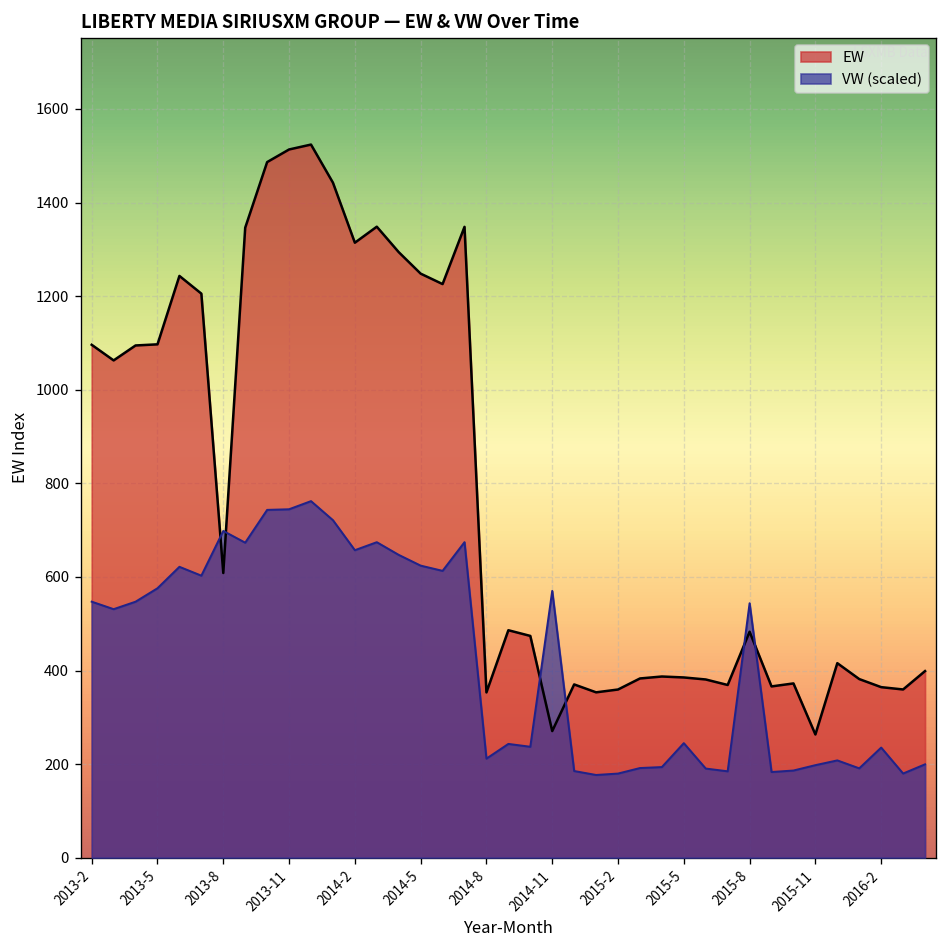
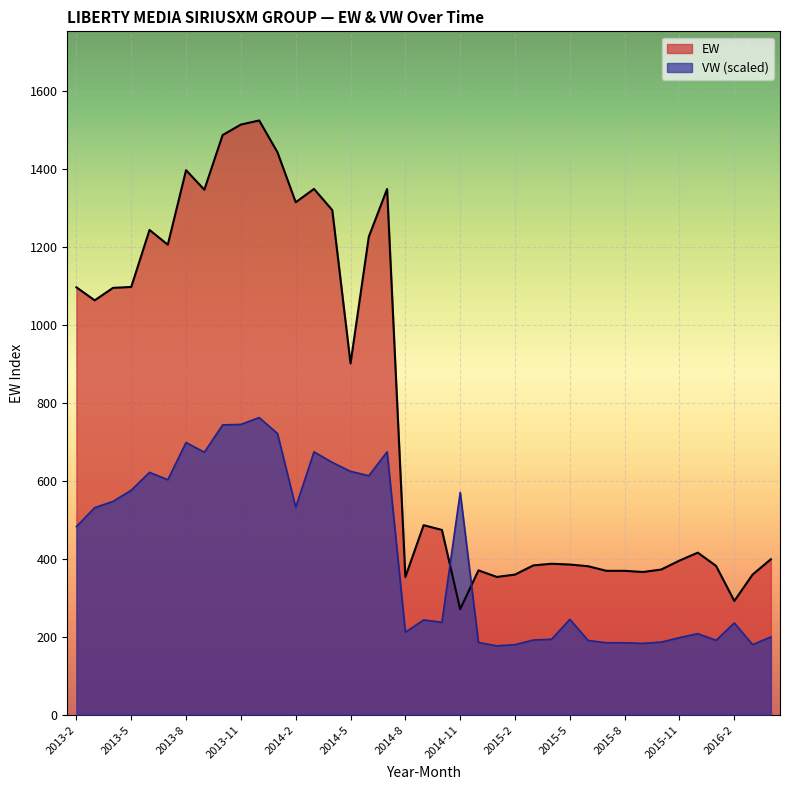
  {
    "EW": {
      "2013-2": 1100,
      "2013-5": 1100,
-     "2013-8": 610,
+     "2013-8": 1400,
      "2013-11": 1510,
      "2014-2": 1310,
-     "2014-5": 1250,
+     "2014-5": 900,
      "2014-8": 350,
      "2014-11": 270,
      "2015-2": 360,
      "2015-5": 390,
-     "2015-8": 480,
-     "2015-11": 260,
-     "2016-2": 360
+     "2015-8": 370,
+     "2015-11": 400,
+     "2016-2": 290
    },
    "VW (scaled)": {
-     "2013-2": 550,
+     "2013-2": 480,
      "2013-5": 580,
      "2013-8": 700,
      "2013-11": 740,
-     "2014-2": 660,
+     "2014-2": 530,
      "2014-5": 620,
      "2014-8": 210,
      "2014-11": 570,
      "2015-2": 180,
      "2015-5": 240,
-     "2015-8": 540,
+     "2015-8": 180,
      "2015-11": 200,
      "2016-2": 240
    }
  }
